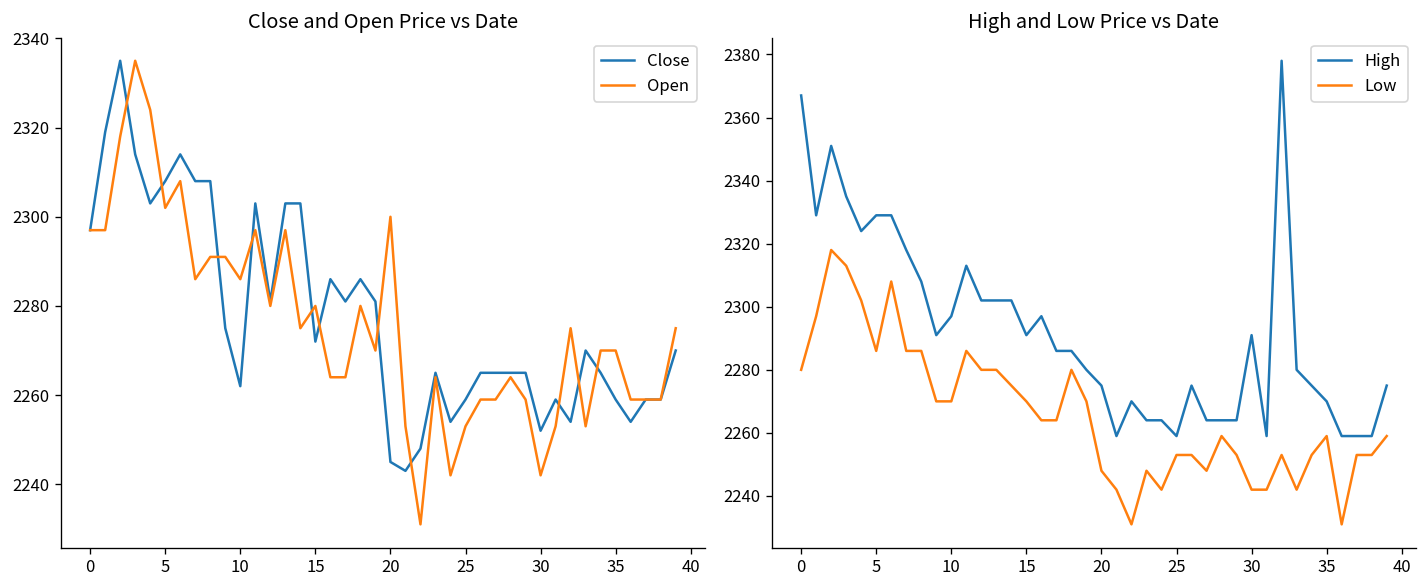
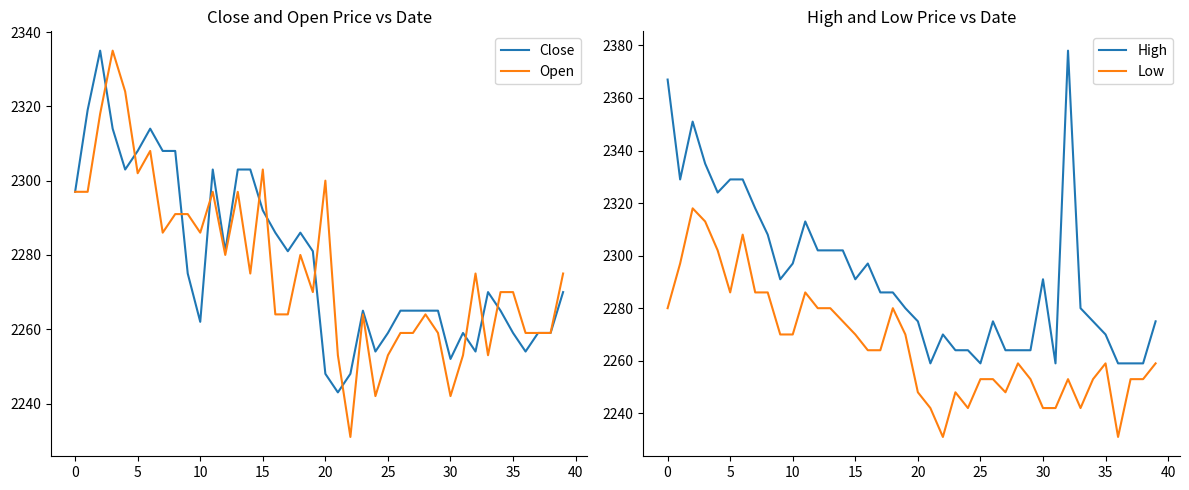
  {
    "Close and Open Price vs Date": {
      "Close": {
        "5": 2308,
        "10": 2262,
-       "15": 2272,
-       "20": 2245,
+       "15": 2292,
+       "20": 2248,
        "25": 2259,
        "30": 2252,
        "35": 2259
      },
      "Open": {
        "5": 2302,
        "10": 2286,
-       "15": 2280,
+       "15": 2303,
        "20": 2300,
        "25": 2253,
        "30": 2242,
        "35": 2270
      }
    },
    "High and Low Price vs Date": {
      "High": {
        "0": 2367,
        "5": 2329,
        "10": 2297,
        "15": 2291,
        "20": 2275,
        "25": 2259,
        "30": 2291,
        "35": 2270
      },
      "Low": {
        "0": 2280,
        "5": 2286,
        "10": 2270,
        "15": 2270,
        "20": 2248,
        "25": 2253,
        "30": 2242,
        "35": 2259
      }
    }
  }
